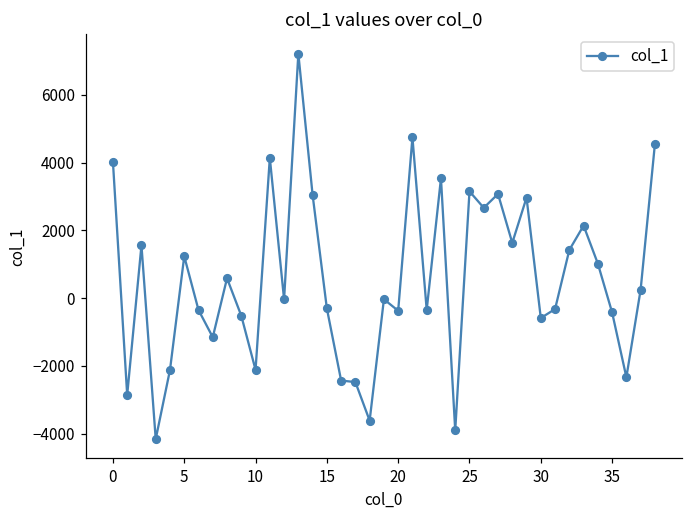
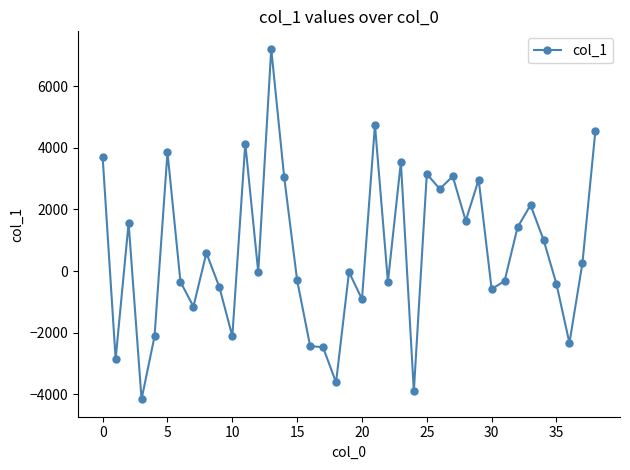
  {
-   "0": 4000,
-   "5": 1200,
+   "0": 3700,
+   "5": 3900,
    "10": -2100,
    "15": -300,
-   "20": -400,
+   "20": -900,
    "25": 3200,
    "30": -600,
    "35": -400
  }
